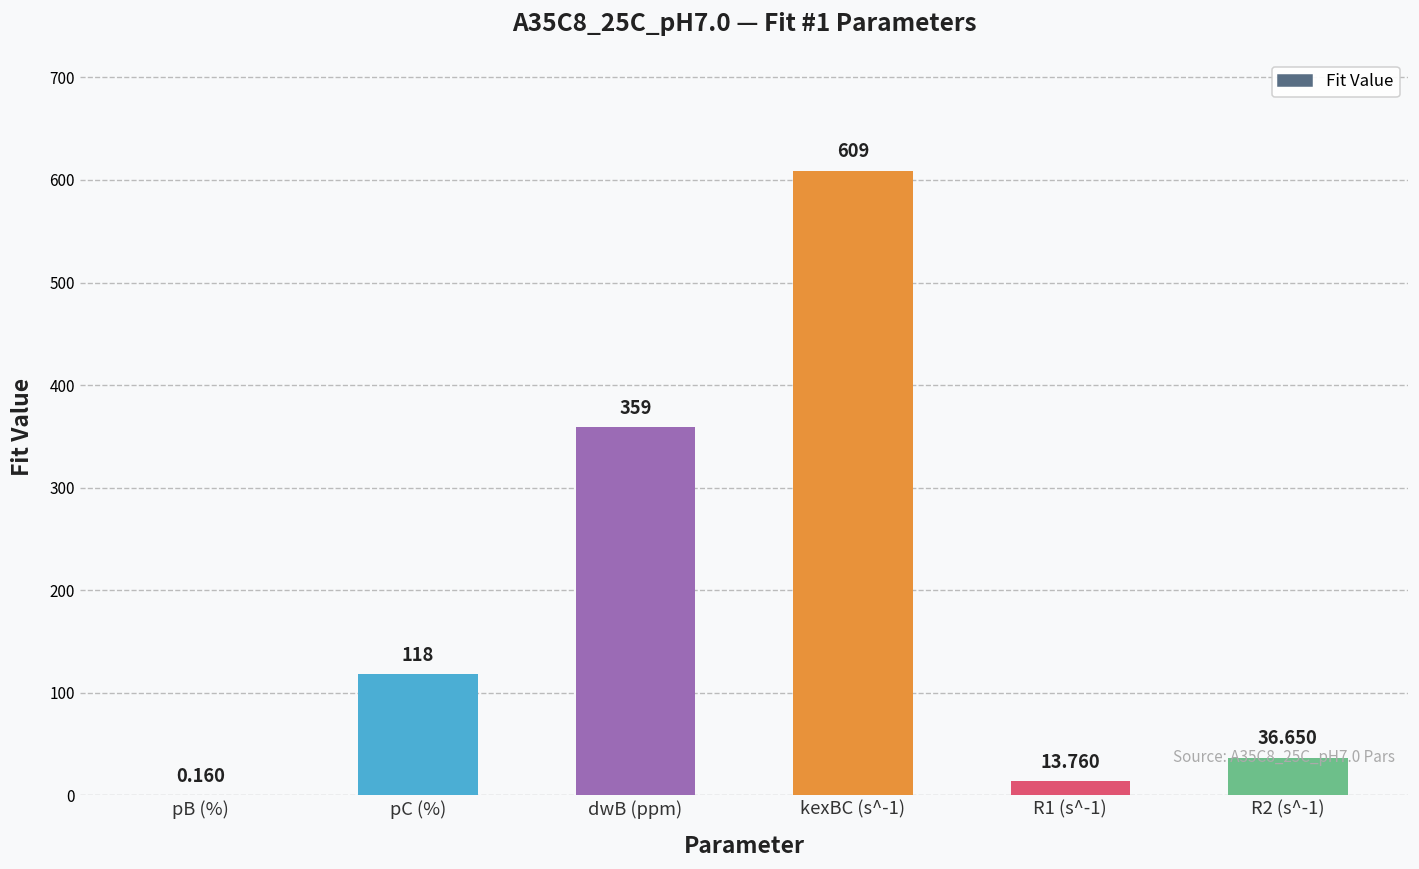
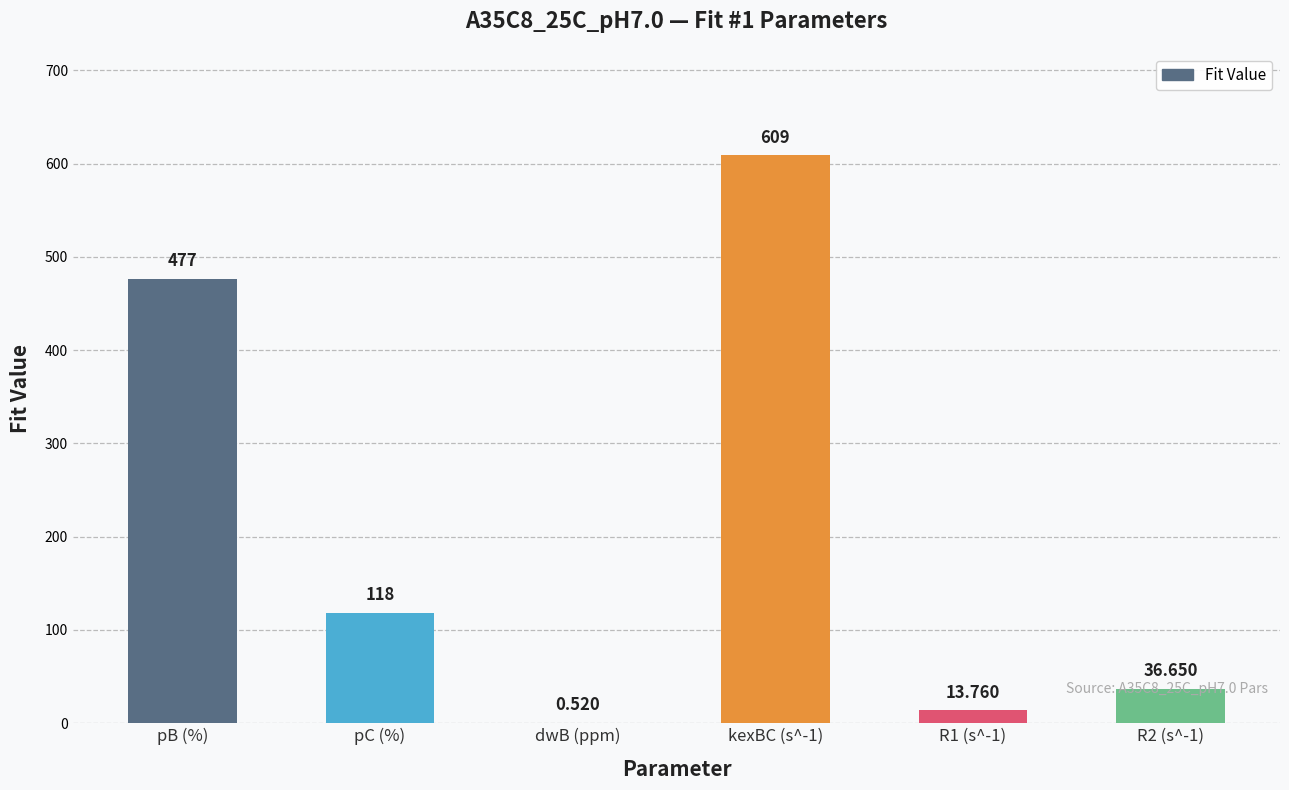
  {
-   "pB (%)": 0.160,
+   "pB (%)": 477,
    "pC (%)": 118,
-   "dwB (ppm)": 359,
+   "dwB (ppm)": 0.520,
    "kexBC (s^-1)": 609,
    "R1 (s^-1)": 13.760,
    "R2 (s^-1)": 36.650
  }
